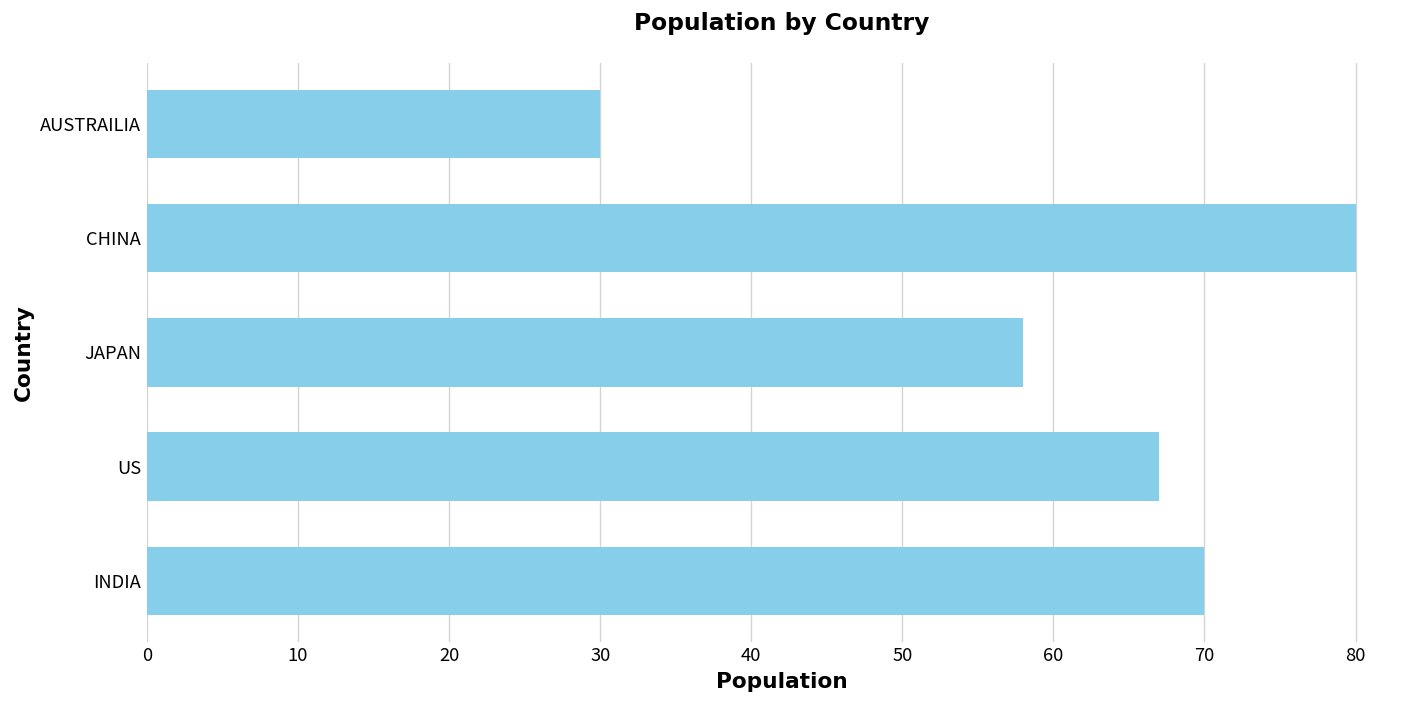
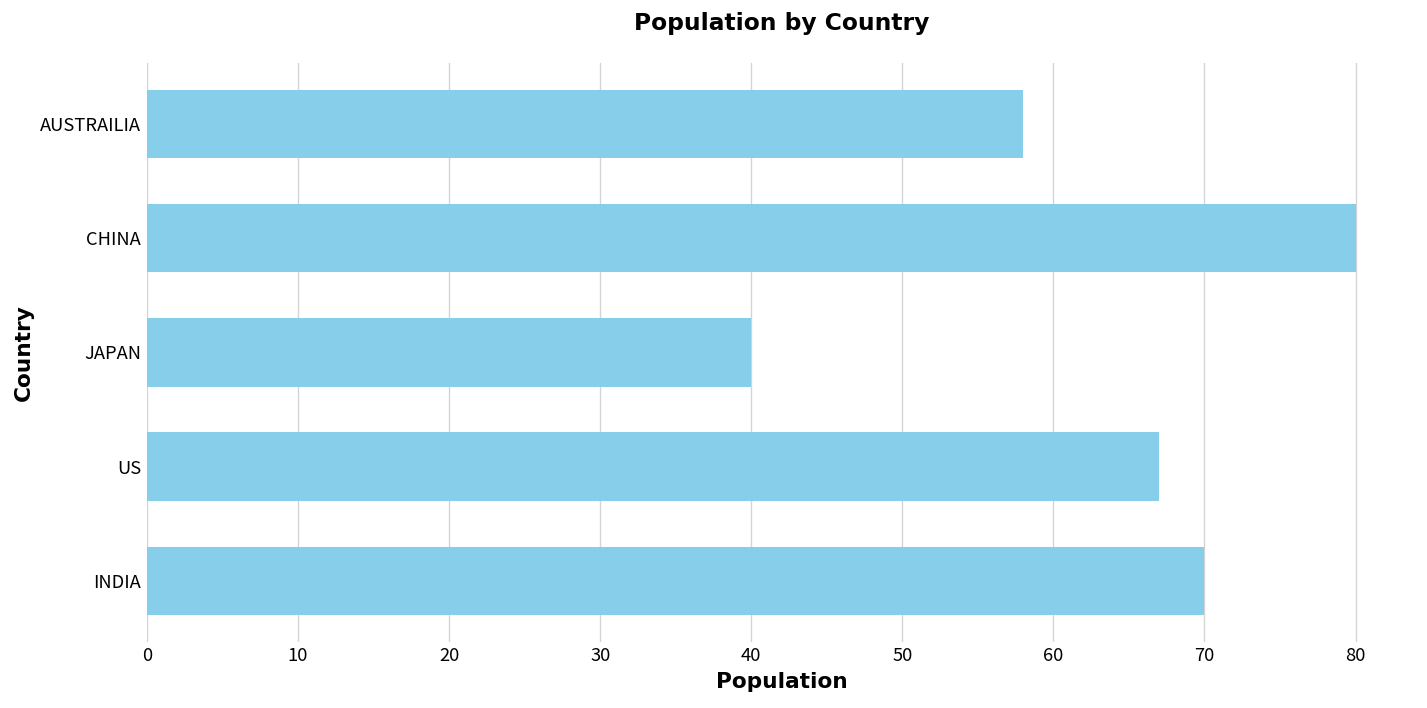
  {
-   "AUSTRAILIA": 30,
+   "AUSTRAILIA": 58,
    "CHINA": 80,
-   "JAPAN": 58,
+   "JAPAN": 40,
    "US": 67,
    "INDIA": 70
  }
